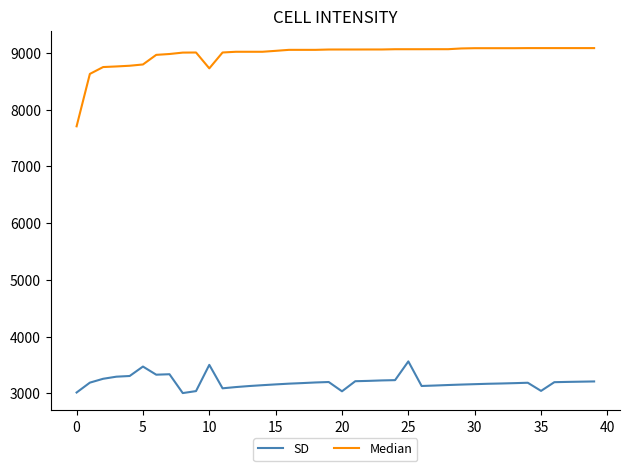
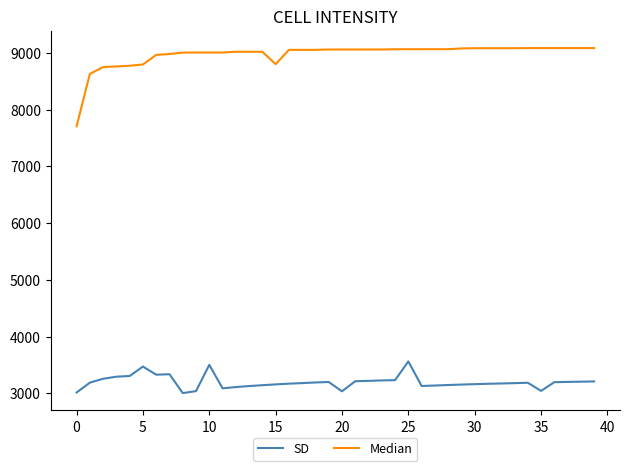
  {
    "SD": {
      "0": 3000,
      "5": 3500,
      "10": 3500,
      "15": 3200,
      "20": 3000,
      "25": 3600,
      "30": 3200,
      "35": 3000
    },
    "Median": {
      "0": 7700,
      "5": 8800,
-     "10": 8700,
-     "15": 9000,
+     "10": 9000,
+     "15": 8800,
      "20": 9100,
      "25": 9100,
      "30": 9100,
      "35": 9100
    }
  }
